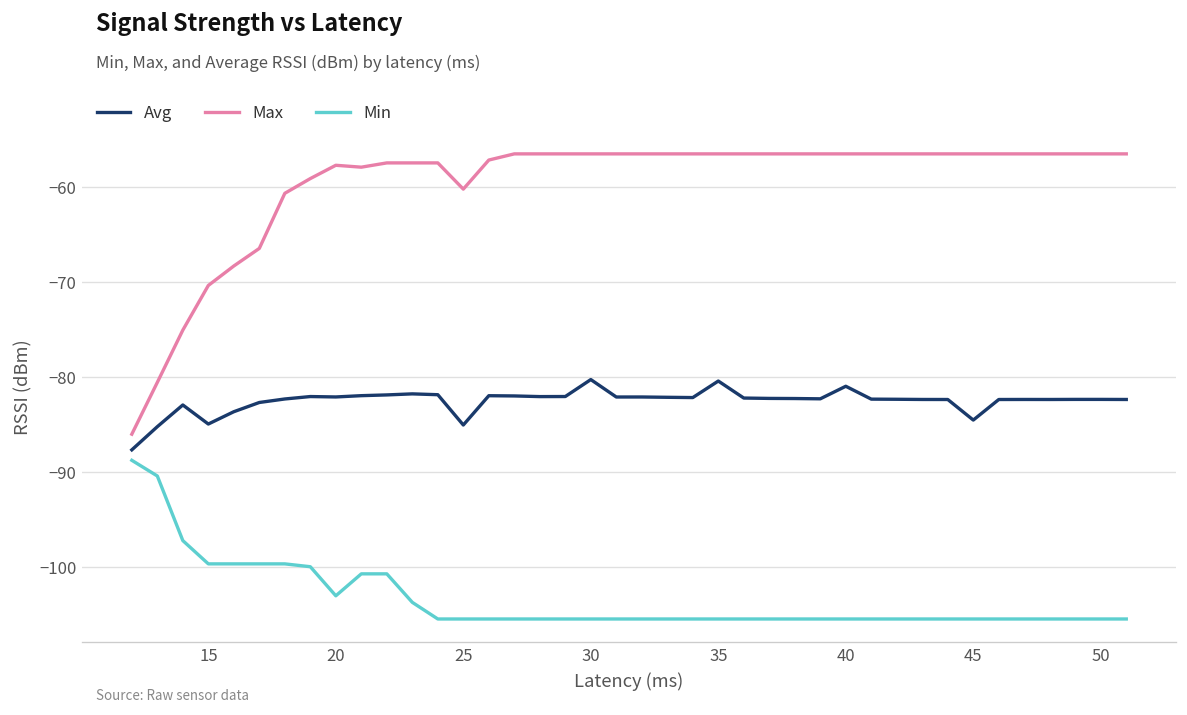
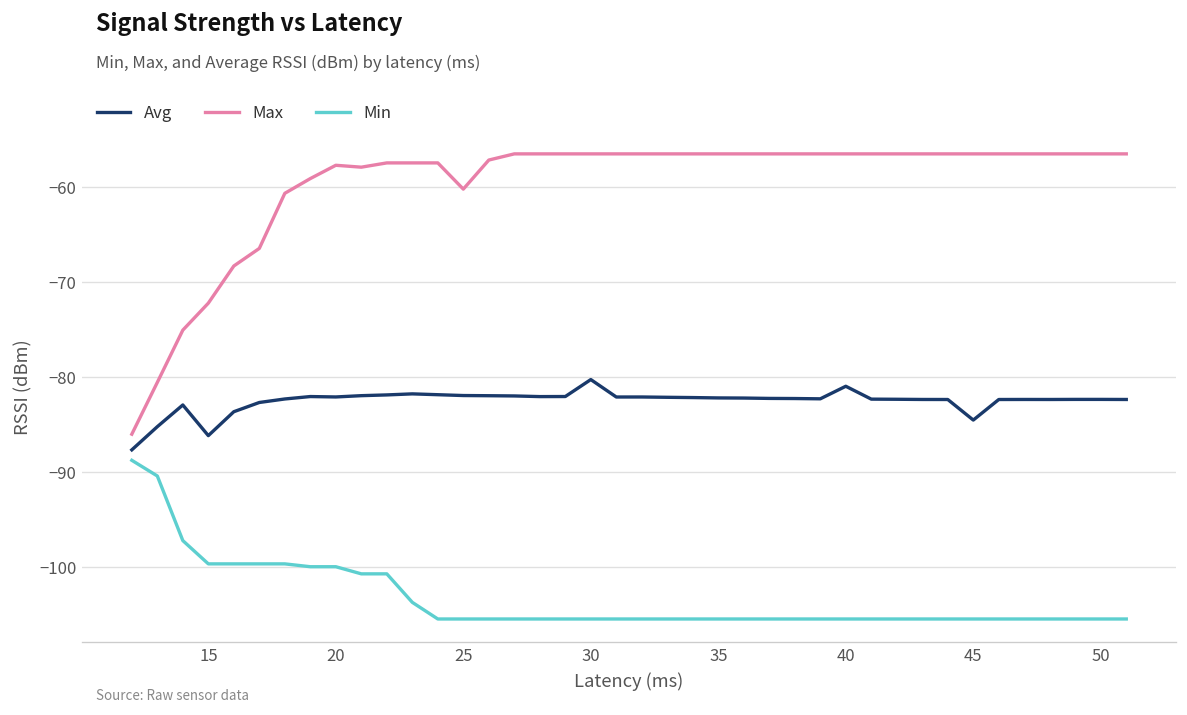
  {
    "Avg": {
-     "15": -85,
+     "15": -86,
      "20": -82,
-     "25": -85,
+     "25": -82,
      "30": -80,
-     "35": -80,
+     "35": -82,
      "40": -81,
      "45": -85,
      "50": -82
    },
    "Max": {
-     "15": -70,
+     "15": -72,
      "20": -58,
      "25": -60,
      "30": -57,
      "35": -57,
      "40": -57,
      "45": -57,
      "50": -57
    },
    "Min": {
      "15": -100,
-     "20": -103,
+     "20": -100,
      "25": -105,
      "30": -105,
      "35": -105,
      "40": -105,
      "45": -105,
      "50": -105
    }
  }
